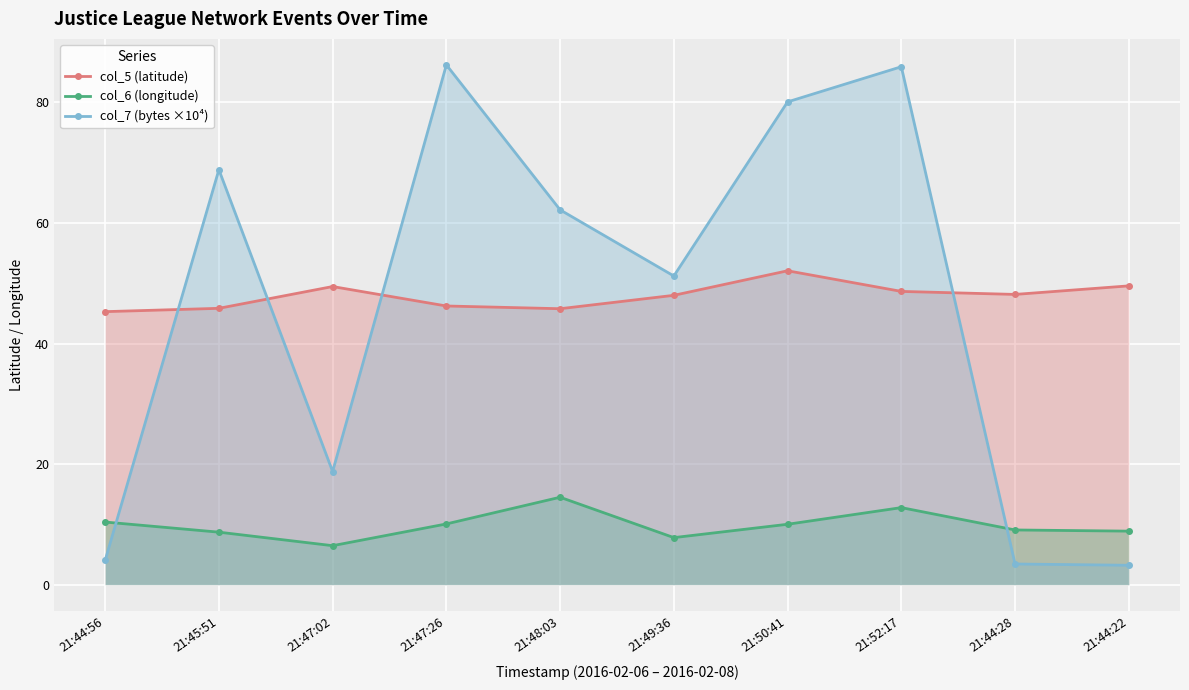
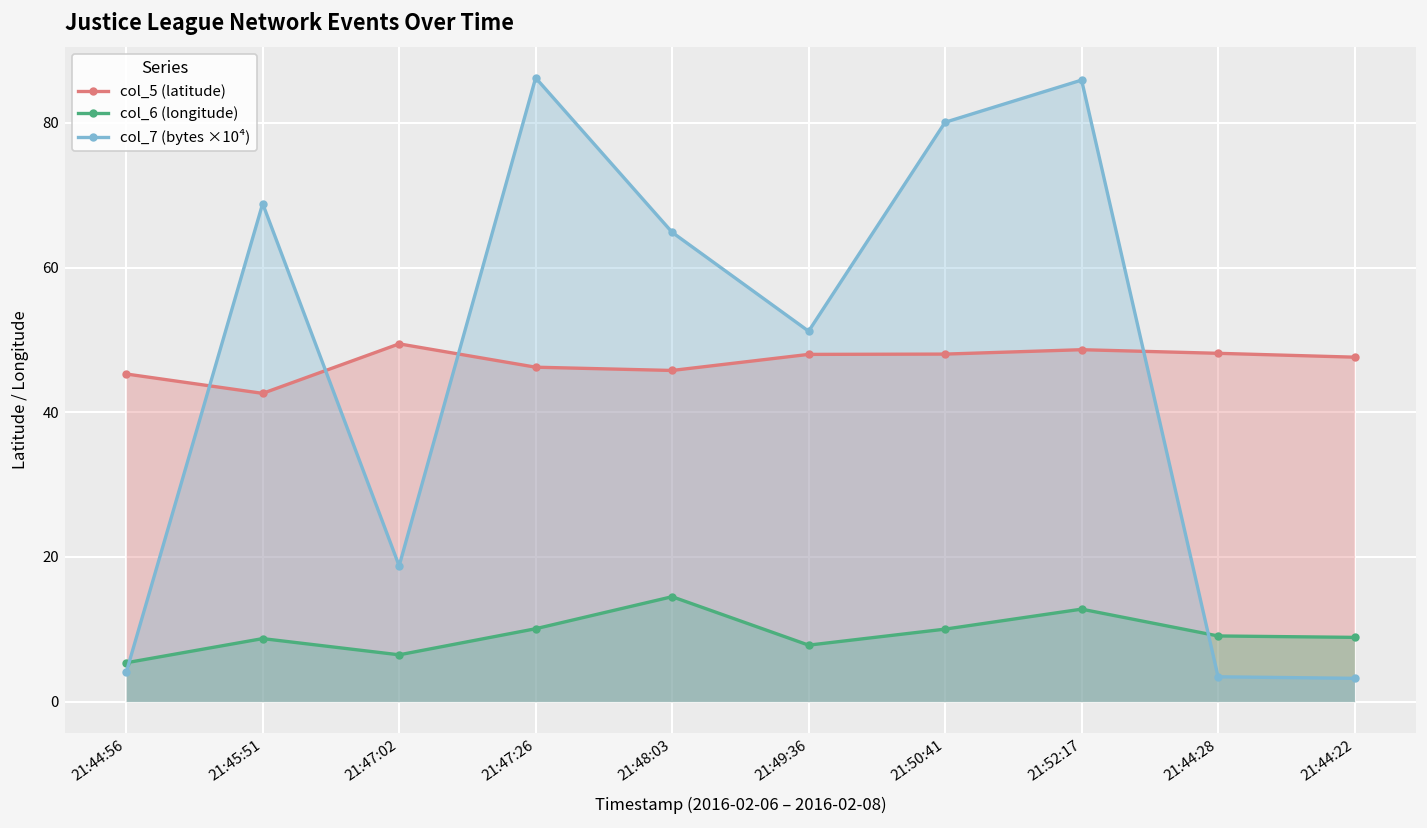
  {
    "col_5 (latitude)": {
      "21:44:56": 45,
-     "21:45:51": 46,
+     "21:45:51": 43,
      "21:47:02": 49,
      "21:47:26": 46,
      "21:48:03": 46,
      "21:49:36": 48,
-     "21:50:41": 52,
+     "21:50:41": 48,
      "21:52:17": 49,
      "21:44:28": 48,
-     "21:44:22": 50
+     "21:44:22": 48
    },
    "col_6 (longitude)": {
-     "21:44:56": 10,
+     "21:44:56": 5,
      "21:45:51": 9,
      "21:47:02": 6,
      "21:47:26": 10,
      "21:48:03": 15,
      "21:49:36": 8,
      "21:50:41": 10,
      "21:52:17": 13,
      "21:44:28": 9,
      "21:44:22": 9
    },
    "col_7 (bytes ×10⁴)": {
      "21:44:56": 4,
      "21:45:51": 69,
      "21:47:02": 19,
      "21:47:26": 86,
-     "21:48:03": 62,
+     "21:48:03": 65,
      "21:49:36": 51,
      "21:50:41": 80,
      "21:52:17": 86,
      "21:44:28": 3,
      "21:44:22": 3
    }
  }
